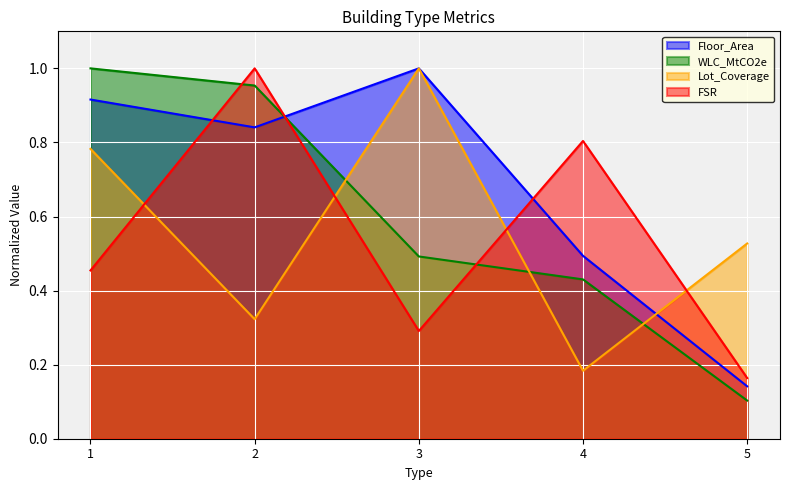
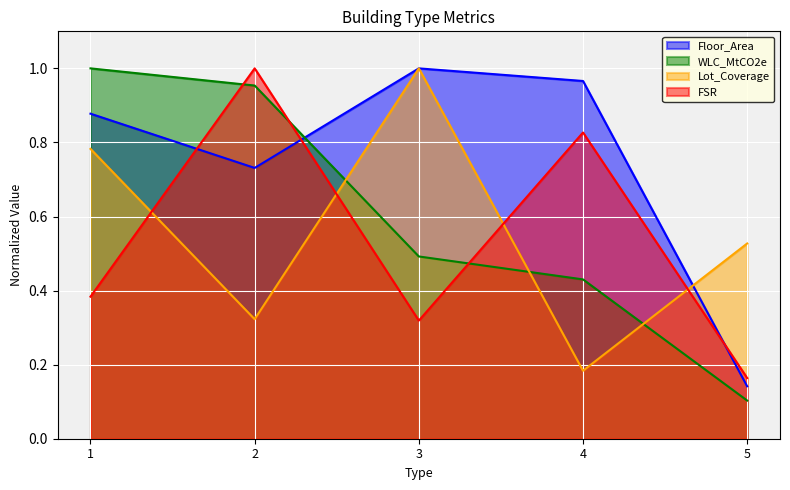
  {
    "Floor_Area": {
-     "1": 0.92,
-     "2": 0.84,
-     "4": 0.49,
+     "1": 0.88,
+     "2": 0.73,
+     "4": 0.97,
      "5": 0.14
    },
    "WLC_MtCO2e": {
      "1": 1.00,
      "2": 0.95,
      "3": 0.49,
      "4": 0.43,
      "5": 0.10
    },
    "Lot_Coverage": {
      "1": 0.78,
      "2": 0.32,
      "4": 0.18,
      "5": 0.53
    },
    "FSR": {
-     "1": 0.45,
+     "1": 0.38,
      "2": 1.00,
-     "3": 0.29,
-     "4": 0.80,
+     "3": 0.32,
+     "4": 0.83,
      "5": 0.16
    }
  }
